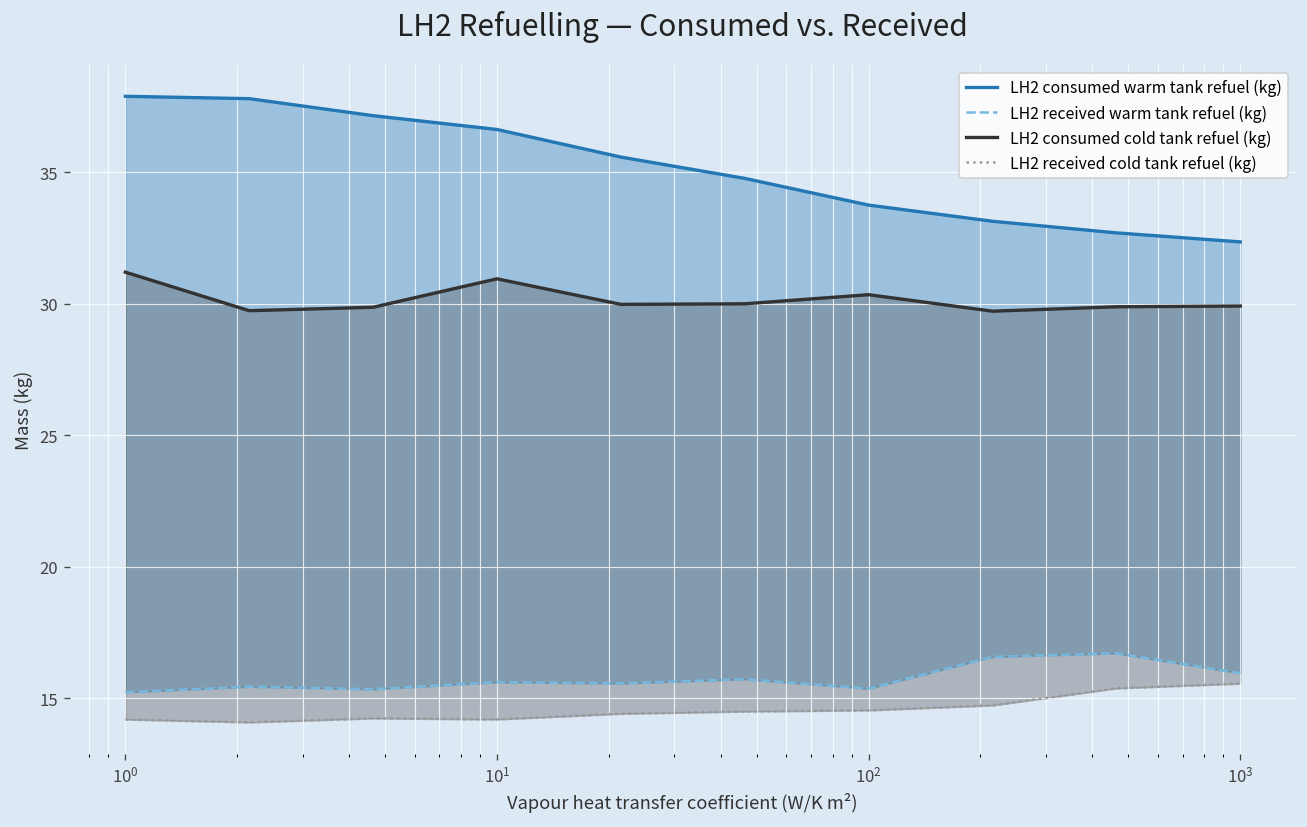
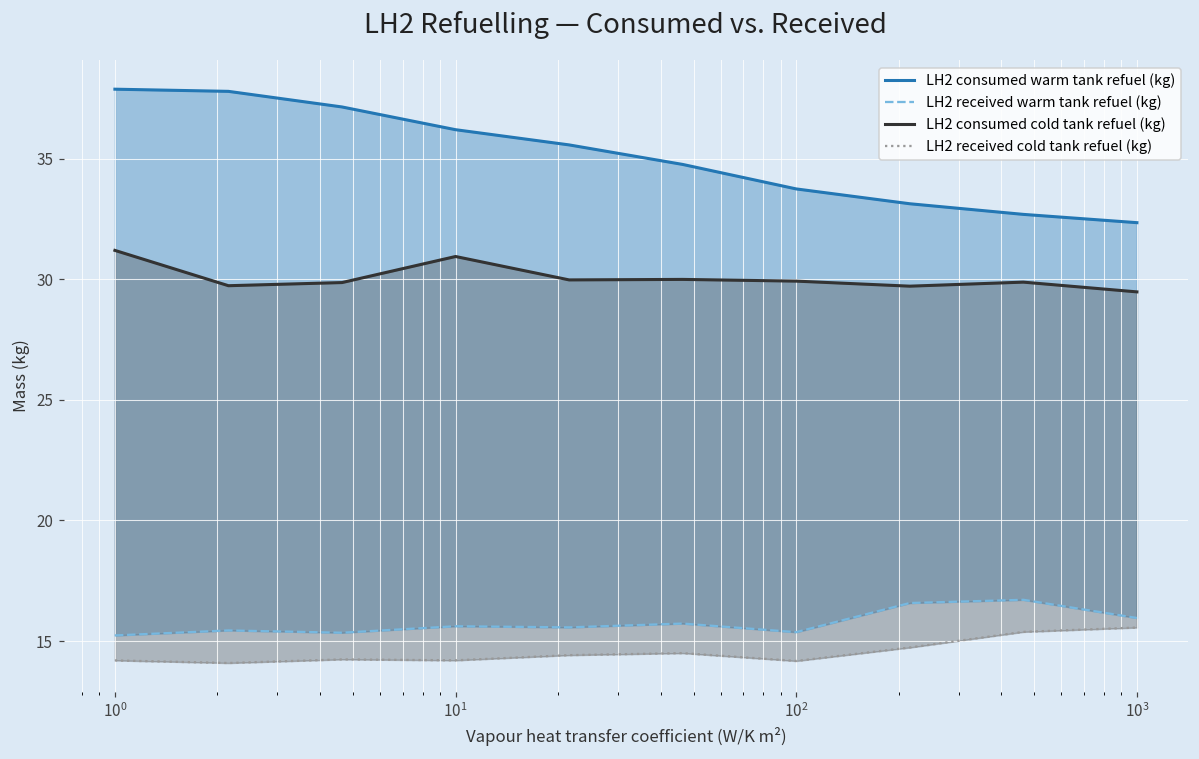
  {
    "LH2 consumed warm tank refuel (kg)": {
      "10^0": 37.9,
-     "10^1": 36.6,
+     "10^1": 36.2,
      "10^2": 33.8,
      "10^3": 32.4
    },
    "LH2 received warm tank refuel (kg)": {
      "10^0": 15.2,
      "10^1": 15.6,
      "10^2": 15.4,
      "10^3": 16.0
    },
    "LH2 consumed cold tank refuel (kg)": {
      "10^0": 31.2,
      "10^1": 30.9,
-     "10^2": 30.3,
-     "10^3": 29.9
+     "10^2": 29.9,
+     "10^3": 29.5
    },
    "LH2 received cold tank refuel (kg)": {
      "10^0": 14.2,
      "10^1": 14.2,
-     "10^2": 14.5,
+     "10^2": 14.2,
      "10^3": 15.6
    }
  }
